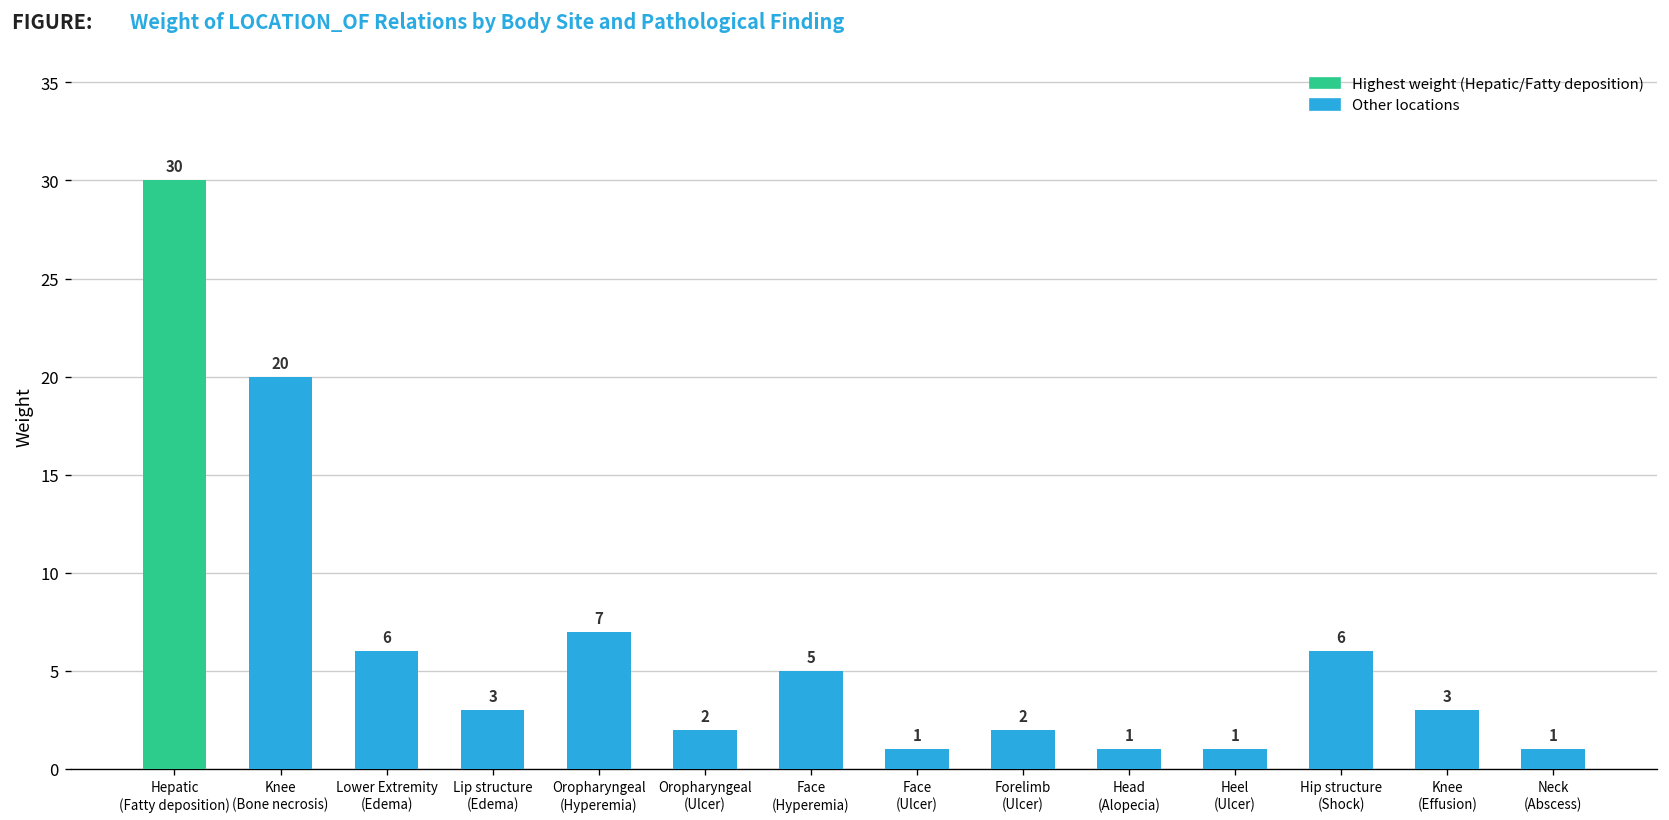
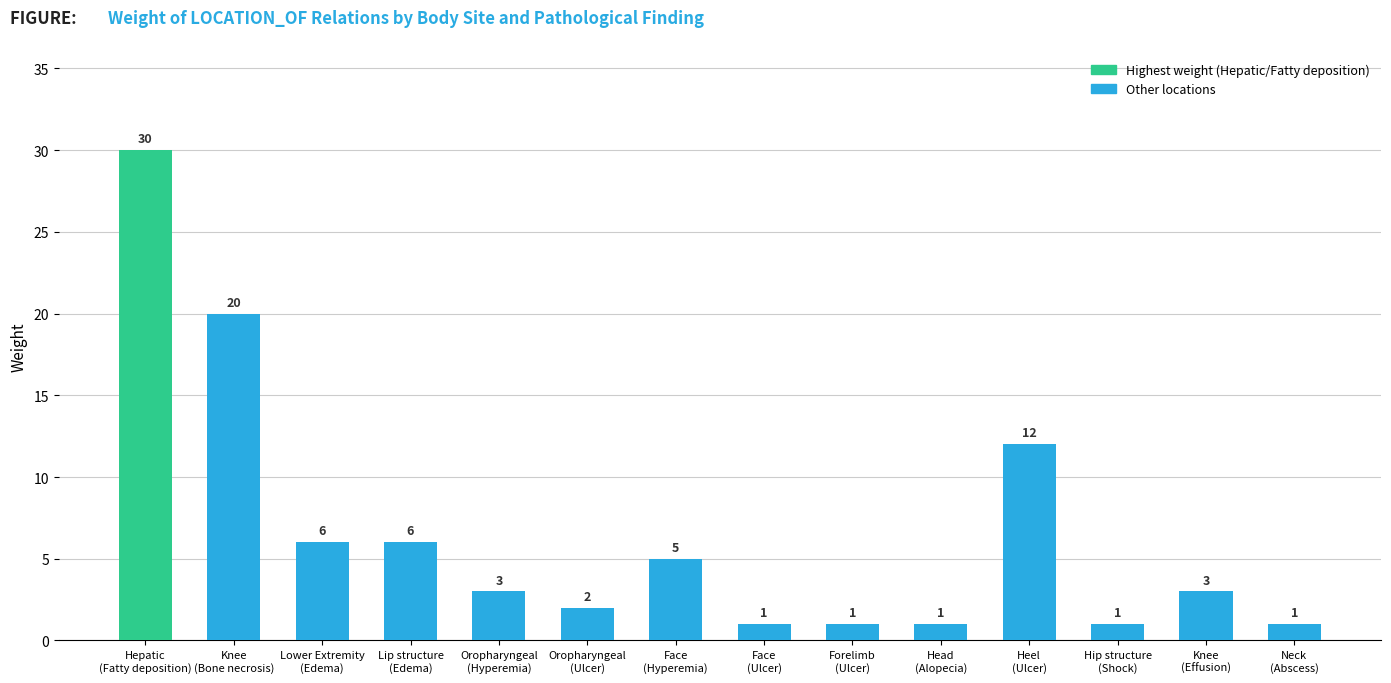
  {
    "Hepatic (Fatty deposition)": 30,
    "Knee (Bone necrosis)": 20,
    "Lower Extremity (Edema)": 6,
-   "Lip structure (Edema)": 3,
-   "Oropharyngeal (Hyperemia)": 7,
+   "Lip structure (Edema)": 6,
+   "Oropharyngeal (Hyperemia)": 3,
    "Oropharyngeal (Ulcer)": 2,
    "Face (Hyperemia)": 5,
    "Face (Ulcer)": 1,
-   "Forelimb (Ulcer)": 2,
+   "Forelimb (Ulcer)": 1,
    "Head (Alopecia)": 1,
-   "Heel (Ulcer)": 1,
-   "Hip structure (Shock)": 6,
+   "Heel (Ulcer)": 12,
+   "Hip structure (Shock)": 1,
    "Knee (Effusion)": 3,
    "Neck (Abscess)": 1
  }
